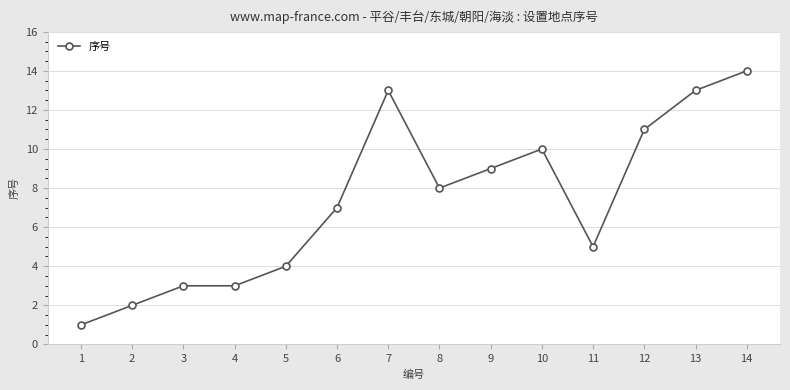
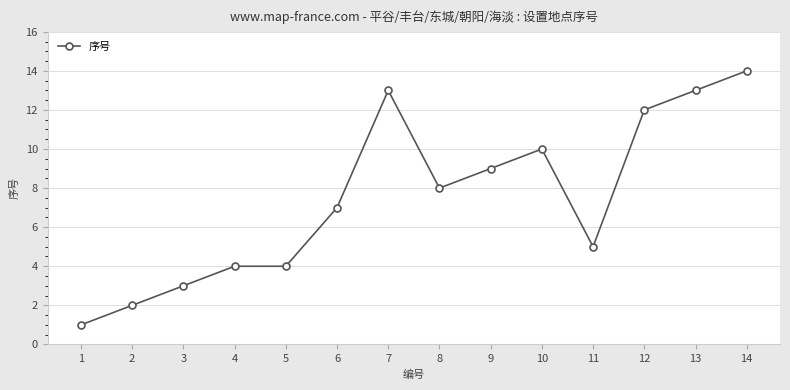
  {
    "1": 1,
    "2": 2,
    "3": 3,
-   "4": 3,
+   "4": 4,
    "5": 4,
    "6": 7,
    "7": 13,
    "8": 8,
    "9": 9,
    "10": 10,
    "11": 5,
-   "12": 11,
+   "12": 12,
    "13": 13,
    "14": 14
  }
